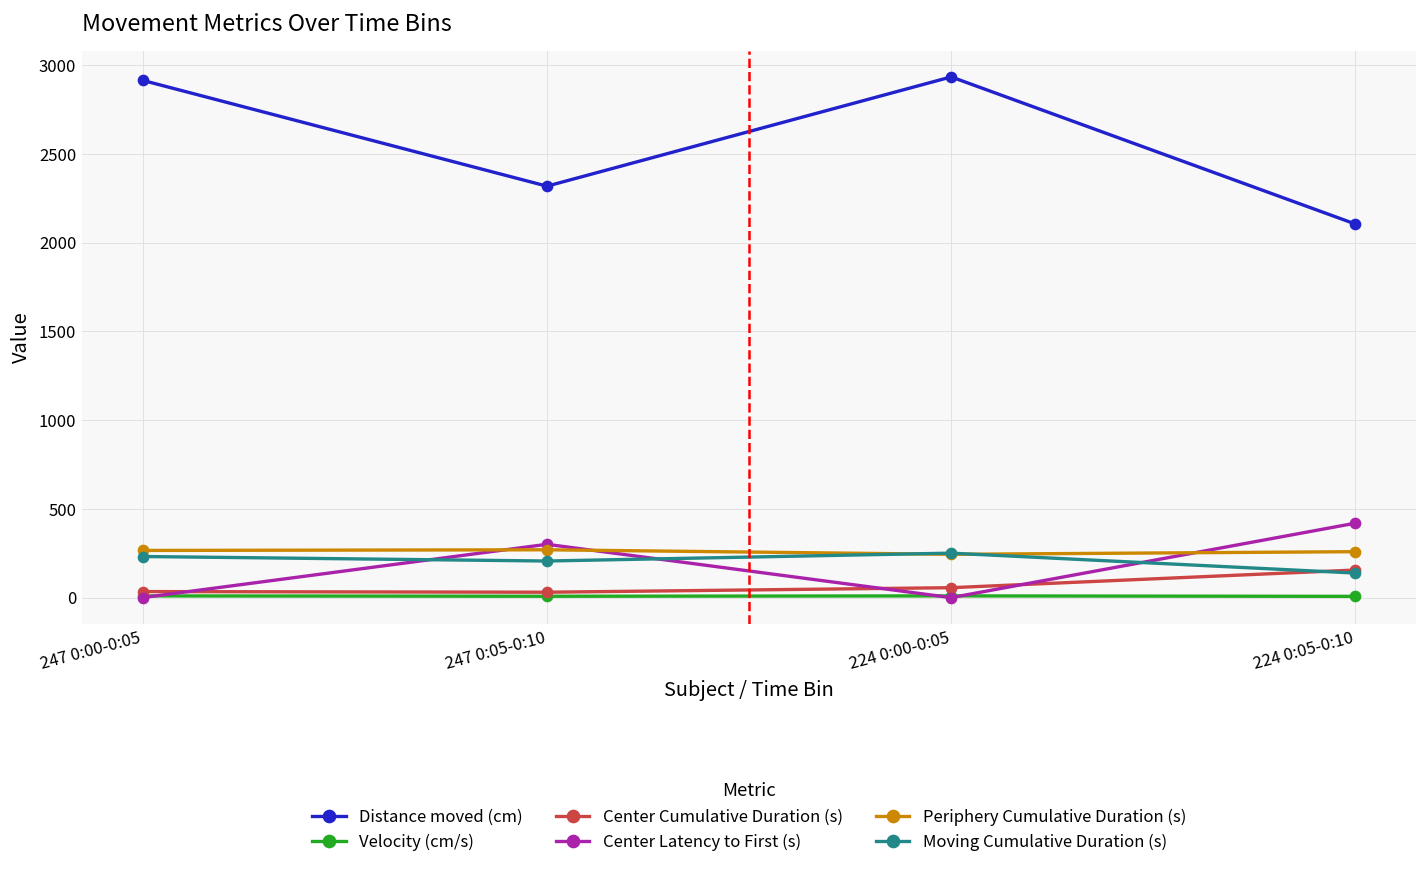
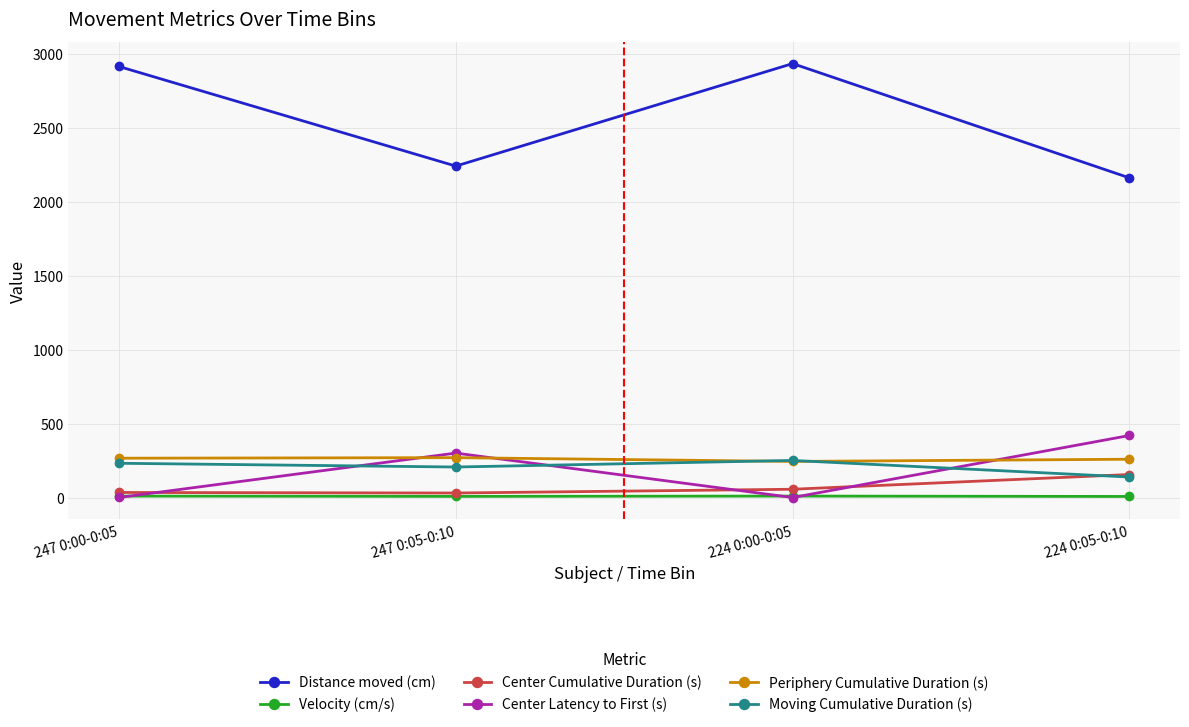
  {
    "Distance moved (cm)": {
      "247 0:00-0:05": 2910,
-     "247 0:05-0:10": 2320,
+     "247 0:05-0:10": 2240,
      "224 0:00-0:05": 2930,
-     "224 0:05-0:10": 2100
+     "224 0:05-0:10": 2160
    },
    "Velocity (cm/s)": {
      "247 0:05-0:10": 10,
      "224 0:05-0:10": 10
    },
    "Center Cumulative Duration (s)": {
      "247 0:00-0:05": 30,
      "247 0:05-0:10": 30,
      "224 0:00-0:05": 60
    },
    "Center Latency to First (s)": {
      "247 0:05-0:10": 300,
      "224 0:05-0:10": 420
    },
    "Periphery Cumulative Duration (s)": {
      "247 0:00-0:05": 270,
      "247 0:05-0:10": 270,
      "224 0:05-0:10": 260
    },
    "Moving Cumulative Duration (s)": {
      "247 0:00-0:05": 230,
      "247 0:05-0:10": 210
    }
  }
